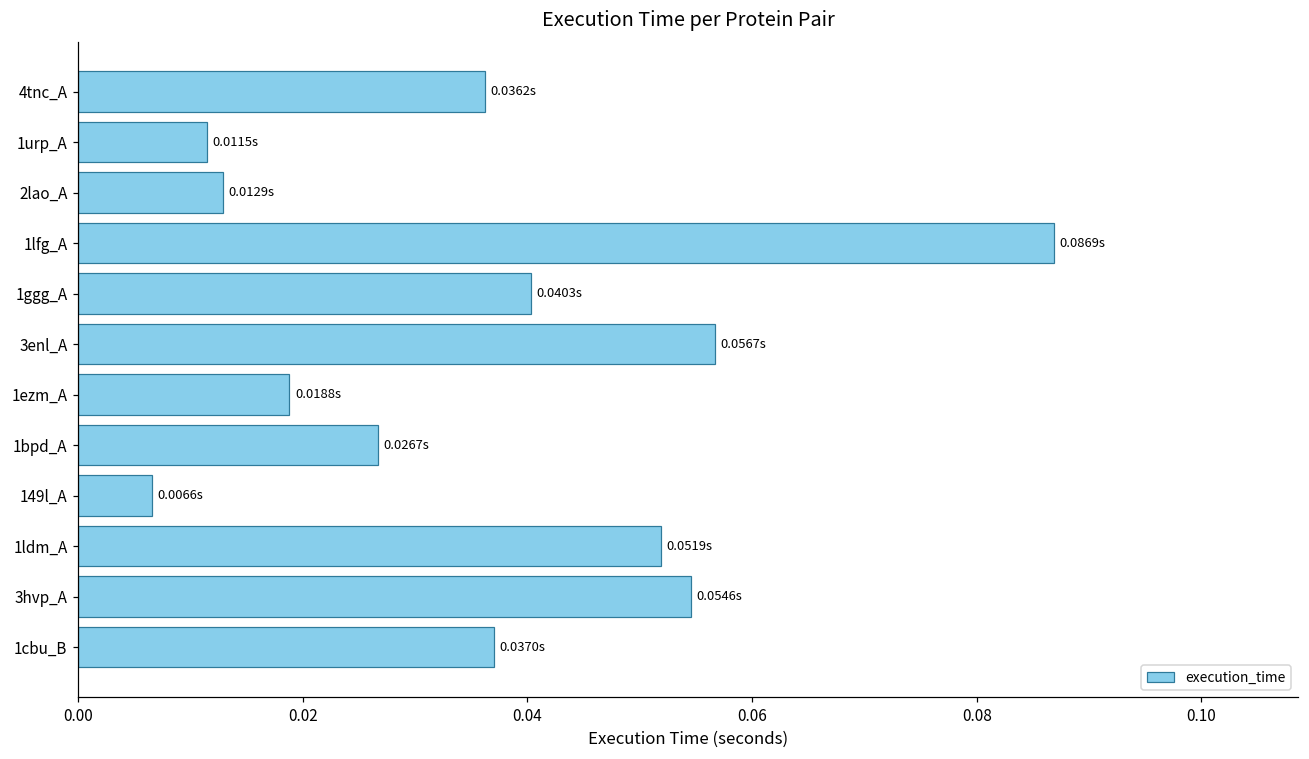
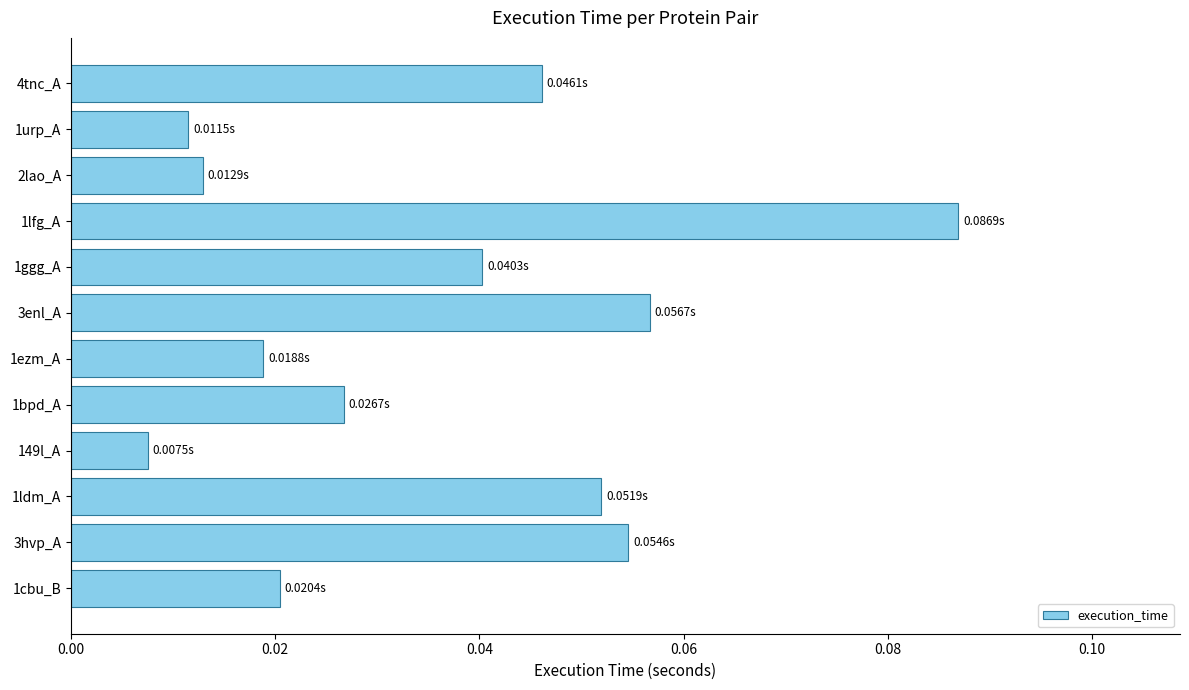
  {
-   "4tnc_A": "0.0362s",
+   "4tnc_A": "0.0461s",
    "1urp_A": "0.0115s",
    "2lao_A": "0.0129s",
    "1lfg_A": "0.0869s",
    "1ggg_A": "0.0403s",
    "3enl_A": "0.0567s",
    "1ezm_A": "0.0188s",
    "1bpd_A": "0.0267s",
-   "149l_A": "0.0066s",
+   "149l_A": "0.0075s",
    "1ldm_A": "0.0519s",
    "3hvp_A": "0.0546s",
-   "1cbu_B": "0.0370s"
+   "1cbu_B": "0.0204s"
  }
